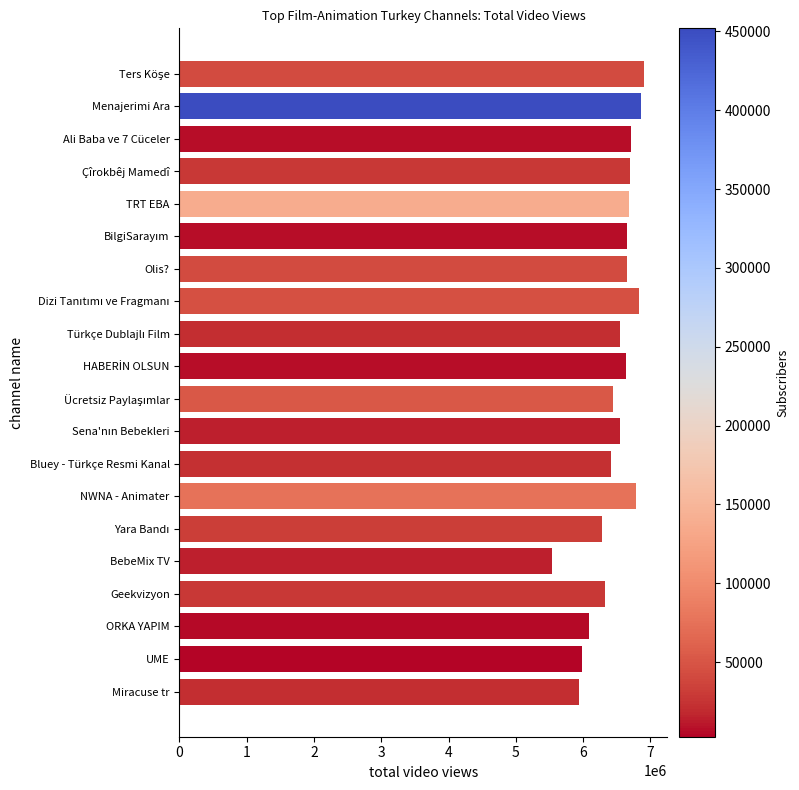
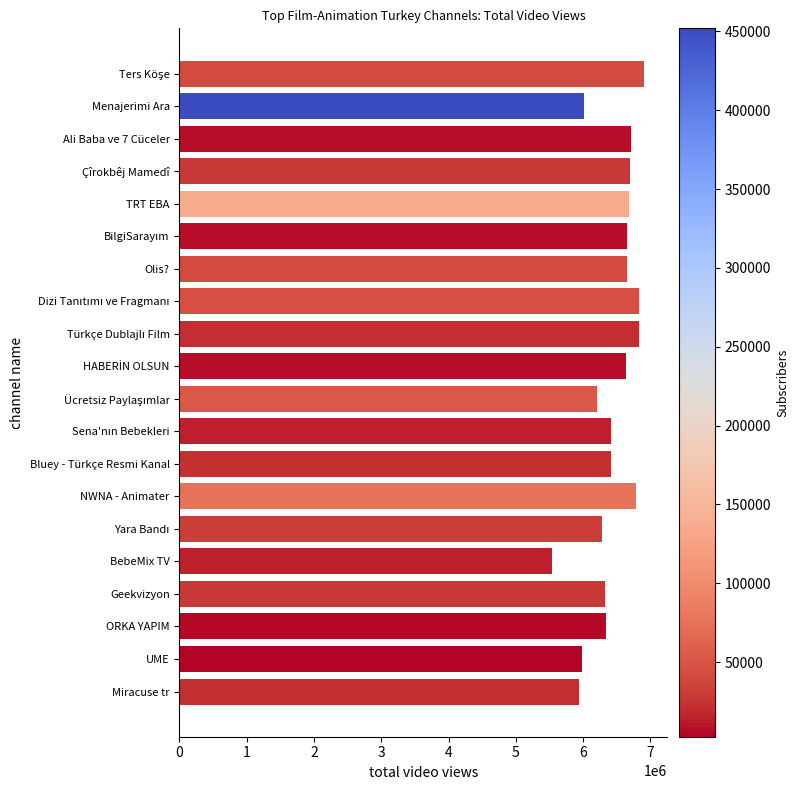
  {
    "Ters Köşe": 6900000,
-   "Menajerimi Ara": 6900000,
+   "Menajerimi Ara": 6000000,
    "Ali Baba ve 7 Cüceler": 6700000,
    "Çîrokbêj Mamedî": 6700000,
    "TRT EBA": 6700000,
    "BilgiSarayım": 6700000,
    "Olis?": 6600000,
    "Dizi Tanıtımı ve Fragmanı": 6800000,
-   "Türkçe Dublajlı Film": 6500000,
+   "Türkçe Dublajlı Film": 6800000,
    "HABERİN OLSUN": 6600000,
-   "Ücretsiz Paylaşımlar": 6400000,
-   "Sena'nın Bebekleri": 6600000,
+   "Ücretsiz Paylaşımlar": 6200000,
+   "Sena'nın Bebekleri": 6400000,
    "Bluey - Türkçe Resmi Kanal": 6400000,
    "NWNA - Animater": 6800000,
    "Yara Bandı": 6300000,
    "BebeMix TV": 5500000,
    "Geekvizyon": 6300000,
-   "ORKA YAPIM": 6100000,
+   "ORKA YAPIM": 6300000,
    "UME": 6000000,
    "Miracuse tr": 5900000
  }
